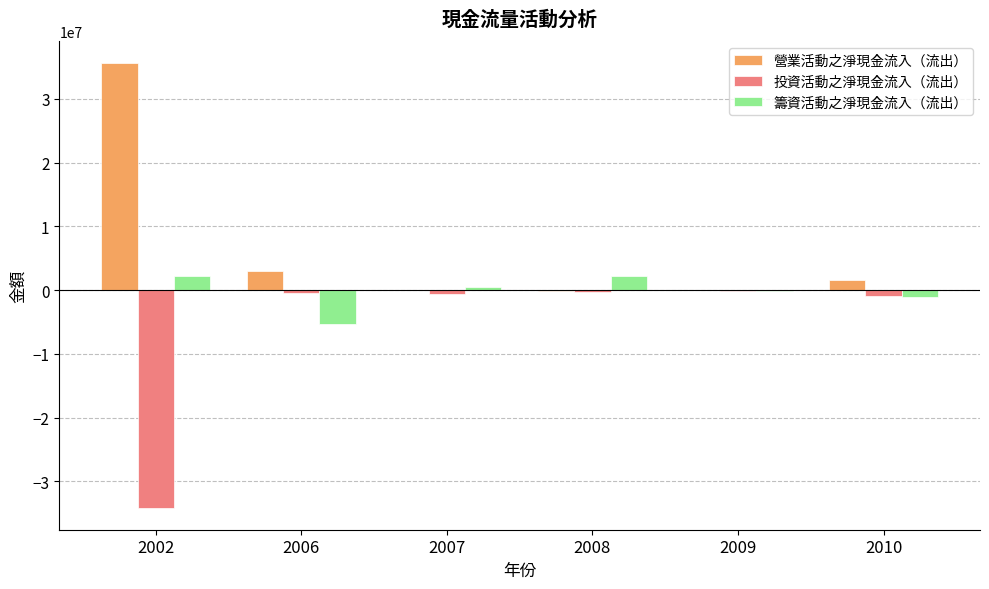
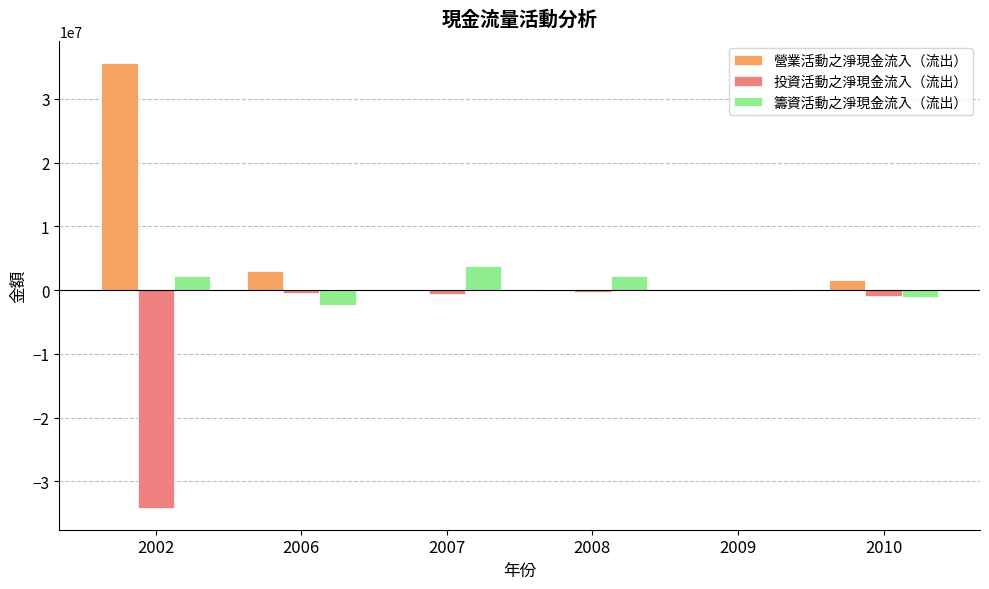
  {
    "籌資活動之淨現金流入（流出）": {
      "2002": 2000000,
-     "2006": -5000000,
-     "2007": 1000000,
+     "2006": -2000000,
+     "2007": 4000000,
      "2008": 2000000,
      "2010": -1000000
    }
  }
